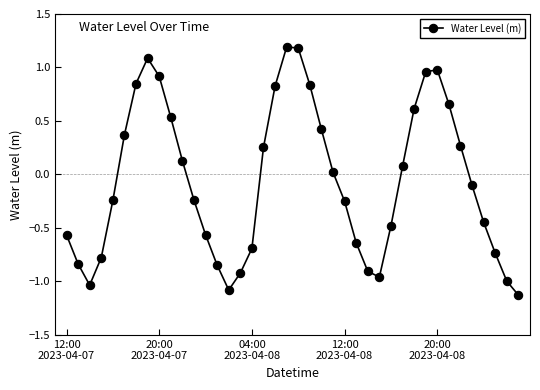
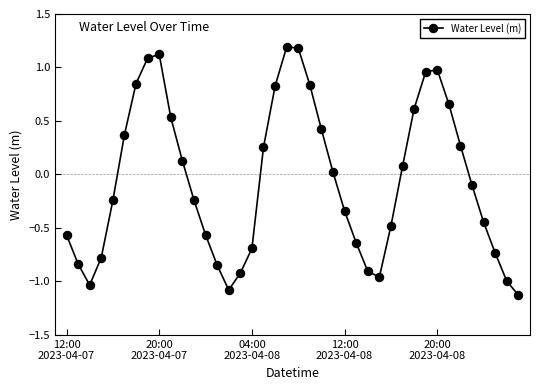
  {
    "12:00 2023-04-07": -0.56,
-   "20:00 2023-04-07": 0.92,
+   "20:00 2023-04-07": 1.12,
    "04:00 2023-04-08": -0.69,
-   "12:00 2023-04-08": -0.25,
+   "12:00 2023-04-08": -0.34,
    "20:00 2023-04-08": 0.98
  }
